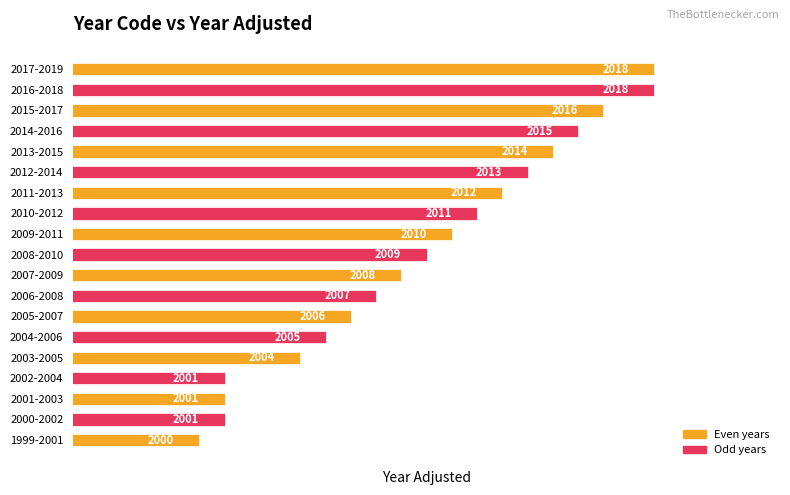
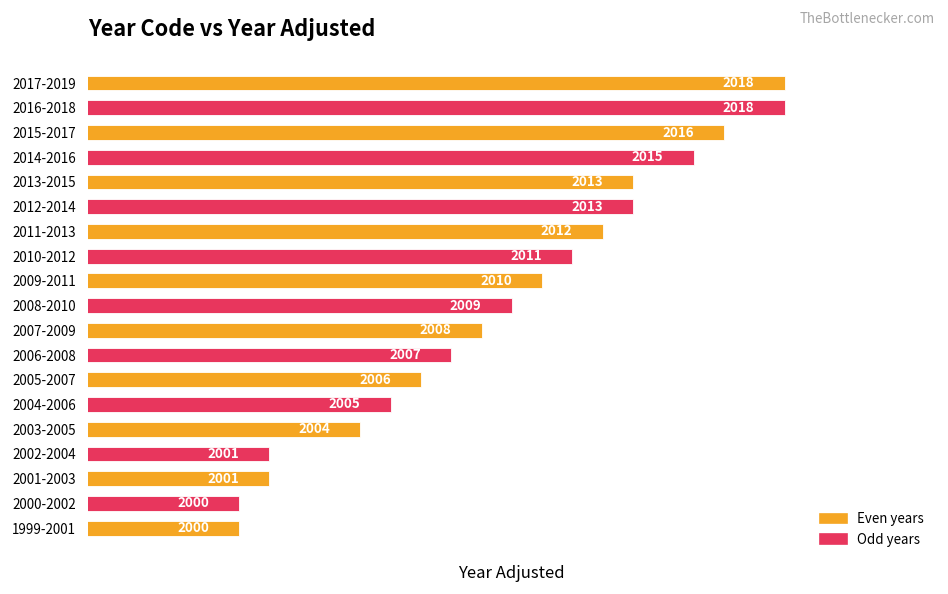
  {
    "2017-2019": 2018,
    "2016-2018": 2018,
    "2015-2017": 2016,
    "2014-2016": 2015,
-   "2013-2015": 2014,
+   "2013-2015": 2013,
    "2012-2014": 2013,
    "2011-2013": 2012,
    "2010-2012": 2011,
    "2009-2011": 2010,
    "2008-2010": 2009,
    "2007-2009": 2008,
    "2006-2008": 2007,
    "2005-2007": 2006,
    "2004-2006": 2005,
    "2003-2005": 2004,
    "2002-2004": 2001,
    "2001-2003": 2001,
-   "2000-2002": 2001,
+   "2000-2002": 2000,
    "1999-2001": 2000
  }
